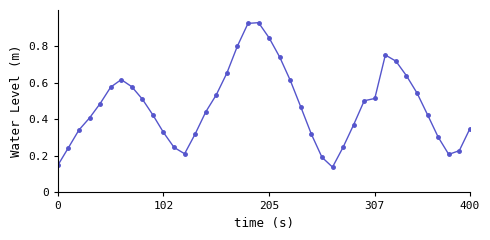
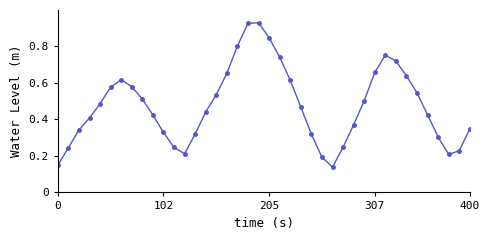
  {
    "0": 0.15,
    "102": 0.33,
    "205": 0.85,
-   "307": 0.51,
+   "307": 0.66,
    "400": 0.35
  }
